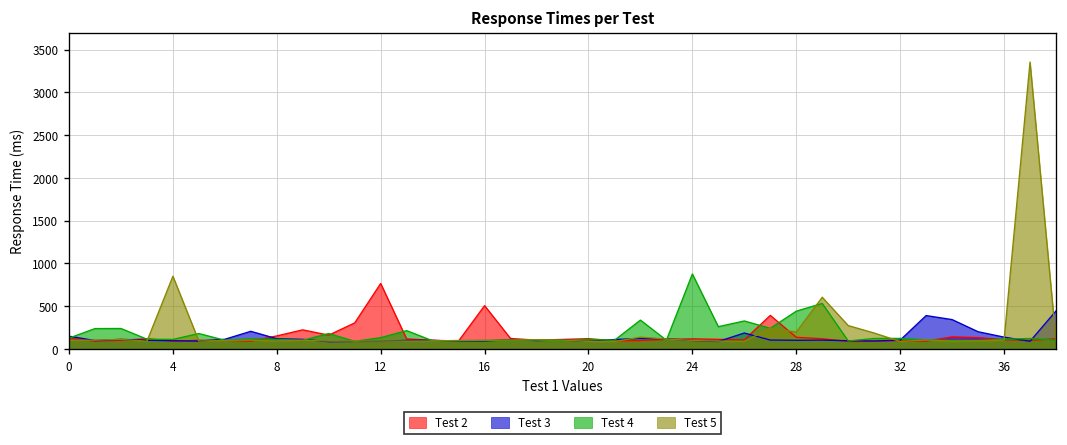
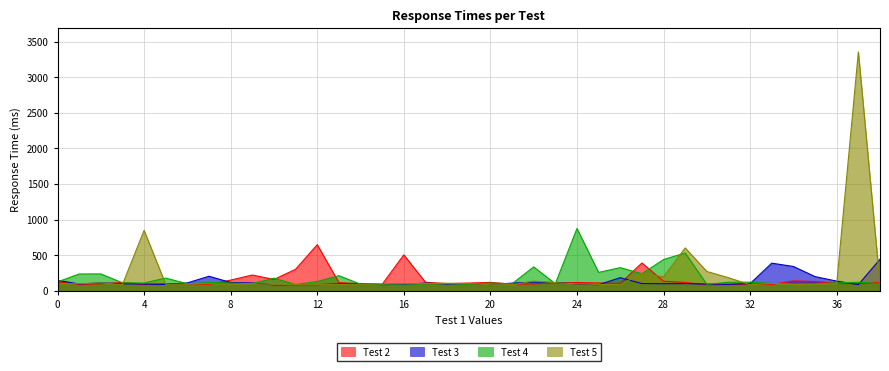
  {
    "Test 2": {
-     "12": 800,
+     "12": 700,
      "16": 500
    },
    "Test 4": {
      "12": 100,
      "24": 900,
      "28": 400
    },
    "Test 5": {
      "4": 900,
      "28": 200
    }
  }
